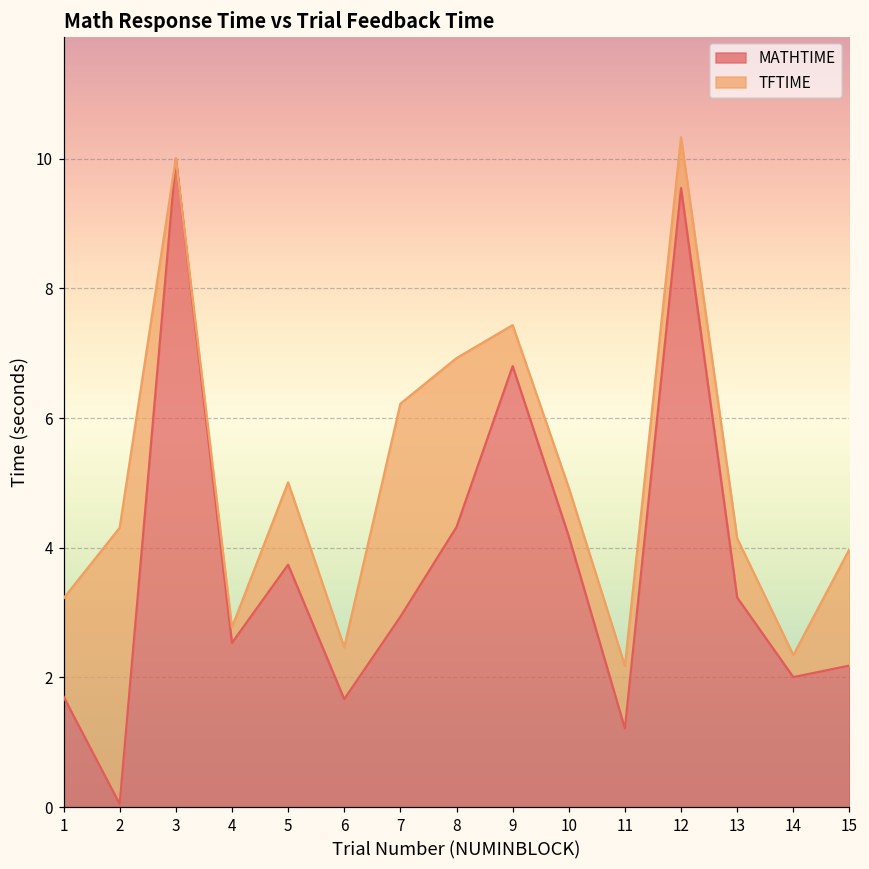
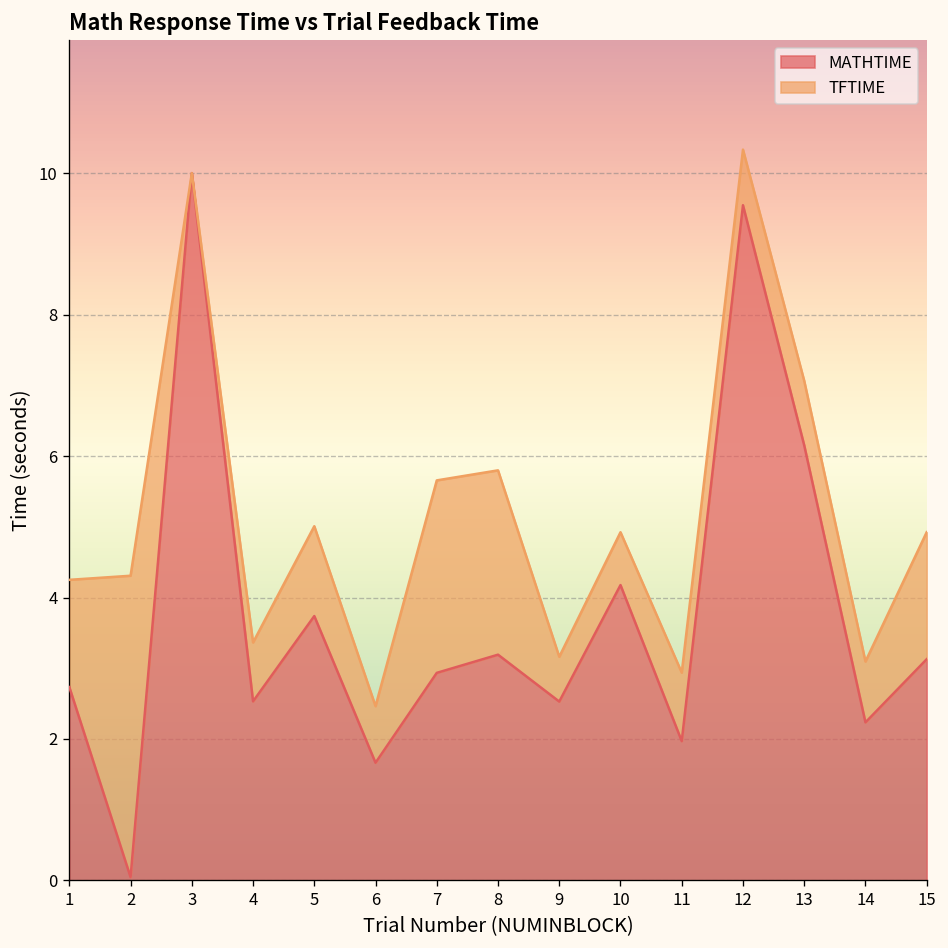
  {
    "MATHTIME": {
-     "1": 1.7,
+     "1": 2.7,
      "2": 0.0,
      "4": 2.5,
      "5": 3.7,
      "6": 1.7,
      "7": 2.9,
-     "8": 4.3,
-     "9": 6.8,
+     "8": 3.2,
+     "9": 2.5,
      "10": 4.2,
-     "11": 1.2,
+     "11": 2.0,
      "12": 9.5,
-     "13": 3.2,
-     "14": 2.0,
-     "15": 2.2
+     "13": 6.2,
+     "14": 2.2,
+     "15": 3.1
    },
    "TFTIME": {
      "1": 1.5,
      "2": 4.3,
-     "4": 0.2,
+     "4": 0.8,
      "5": 1.3,
      "6": 0.8,
-     "7": 3.3,
+     "7": 2.7,
      "8": 2.6,
      "9": 0.6,
      "10": 0.7,
      "11": 1.0,
      "12": 0.8,
      "13": 0.9,
-     "14": 0.3,
+     "14": 0.9,
      "15": 1.8
    }
  }
